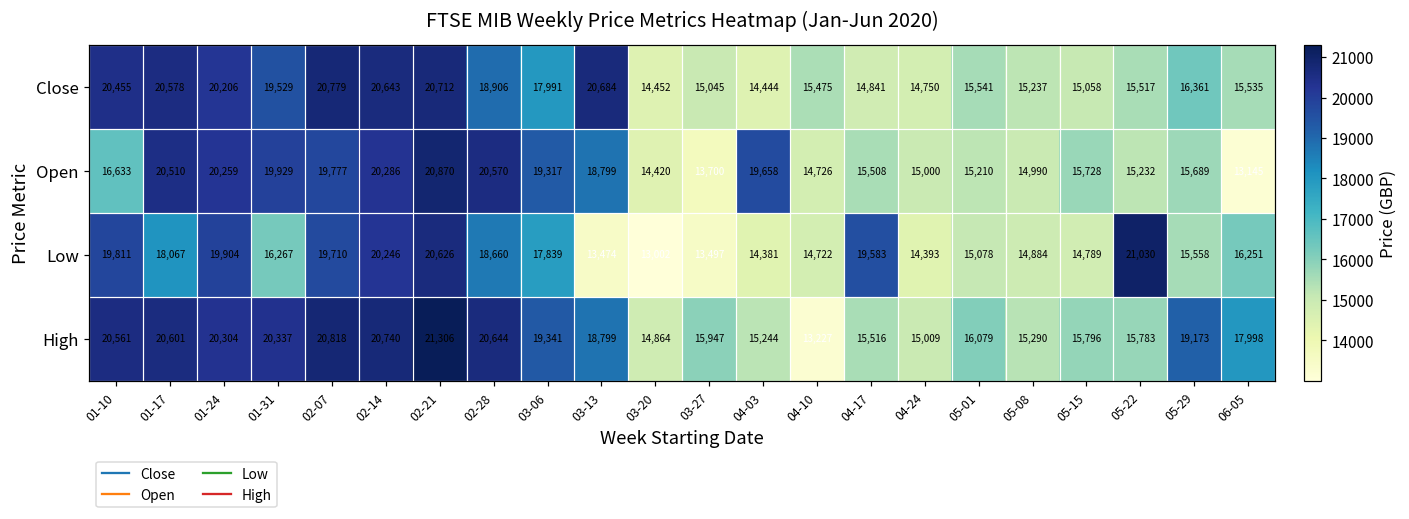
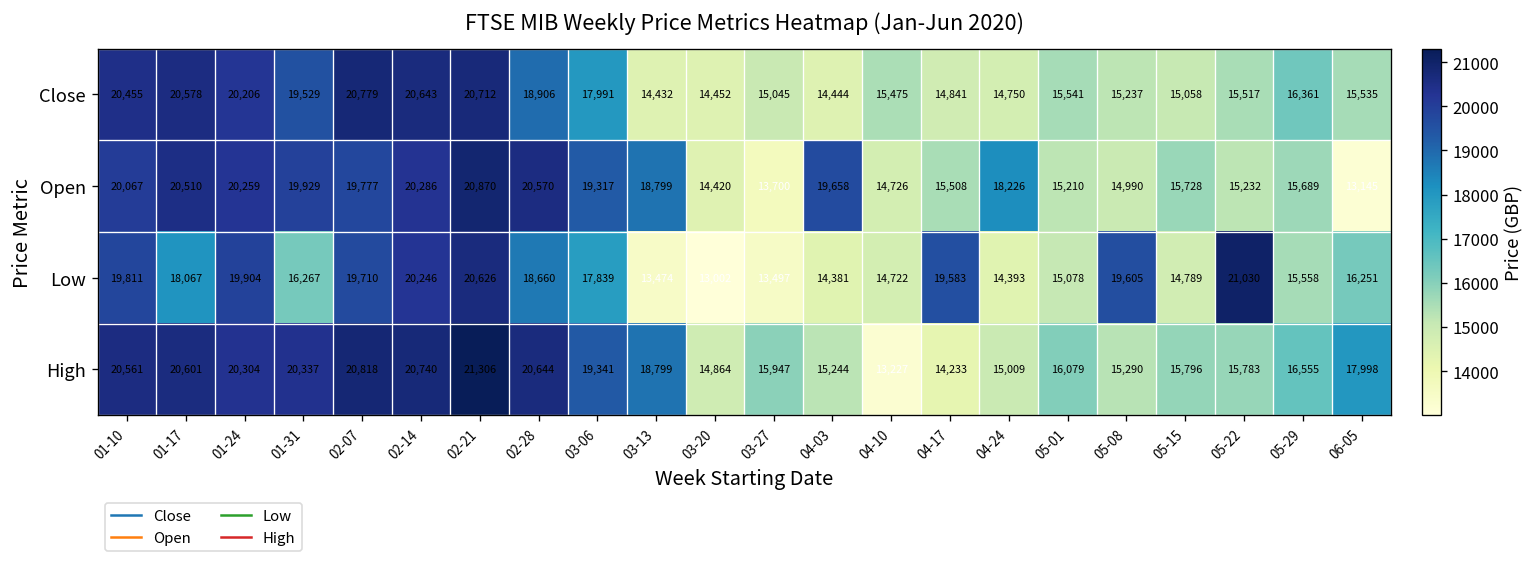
  {
    "Close": {
      "01-10": "20,455",
      "01-17": "20,578",
      "01-24": "20,206",
      "01-31": "19,529",
      "02-07": "20,779",
      "02-14": "20,643",
      "02-21": "20,712",
      "02-28": "18,906",
      "03-06": "17,991",
-     "03-13": "20,684",
+     "03-13": "14,432",
      "03-20": "14,452",
      "03-27": "15,045",
      "04-03": "14,444",
      "04-10": "15,475",
      "04-17": "14,841",
      "04-24": "14,750",
      "05-01": "15,541",
      "05-08": "15,237",
      "05-15": "15,058",
      "05-22": "15,517",
      "05-29": "16,361",
      "06-05": "15,535"
    },
    "Open": {
-     "01-10": "16,633",
+     "01-10": "20,067",
      "01-17": "20,510",
      "01-24": "20,259",
      "01-31": "19,929",
      "02-07": "19,777",
      "02-14": "20,286",
      "02-21": "20,870",
      "02-28": "20,570",
      "03-06": "19,317",
      "03-13": "18,799",
      "03-20": "14,420",
      "03-27": "13,700",
      "04-03": "19,658",
      "04-10": "14,726",
      "04-17": "15,508",
-     "04-24": "15,000",
+     "04-24": "18,226",
      "05-01": "15,210",
      "05-08": "14,990",
      "05-15": "15,728",
      "05-22": "15,232",
      "05-29": "15,689"
    },
    "Low": {
      "01-10": "19,811",
      "01-17": "18,067",
      "01-24": "19,904",
      "01-31": "16,267",
      "02-07": "19,710",
      "02-14": "20,246",
      "02-21": "20,626",
      "02-28": "18,660",
      "03-06": "17,839",
      "03-13": "13,474",
      "03-27": "13,497",
      "04-03": "14,381",
      "04-10": "14,722",
      "04-17": "19,583",
      "04-24": "14,393",
      "05-01": "15,078",
-     "05-08": "14,884",
+     "05-08": "19,605",
      "05-15": "14,789",
      "05-22": "21,030",
      "05-29": "15,558",
      "06-05": "16,251"
    },
    "High": {
      "01-10": "20,561",
      "01-17": "20,601",
      "01-24": "20,304",
      "01-31": "20,337",
      "02-07": "20,818",
      "02-14": "20,740",
      "02-21": "21,306",
      "02-28": "20,644",
      "03-06": "19,341",
      "03-13": "18,799",
      "03-20": "14,864",
      "03-27": "15,947",
      "04-03": "15,244",
-     "04-17": "15,516",
+     "04-17": "14,233",
      "04-24": "15,009",
      "05-01": "16,079",
      "05-08": "15,290",
      "05-15": "15,796",
      "05-22": "15,783",
-     "05-29": "19,173",
+     "05-29": "16,555",
      "06-05": "17,998"
    }
  }
